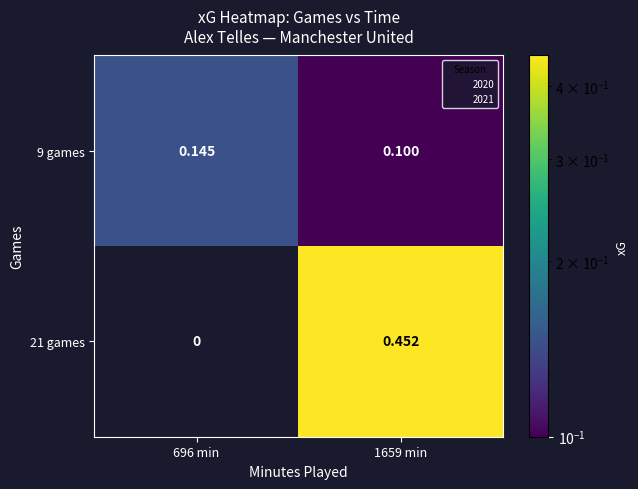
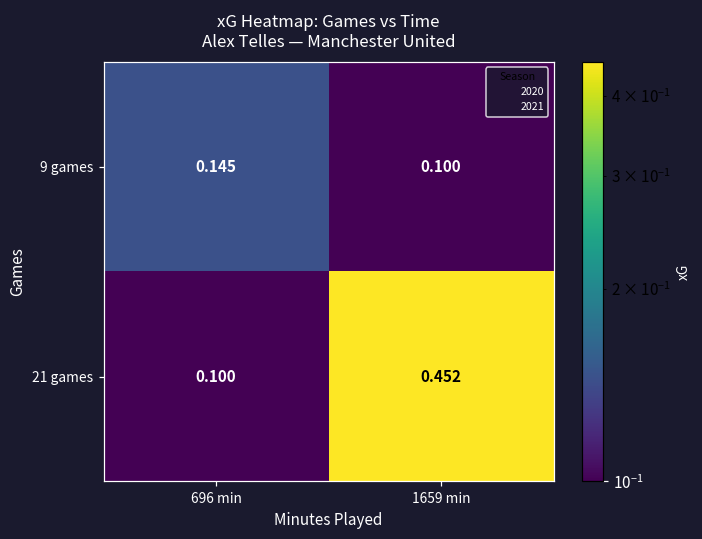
  {
    "9 games": {
      "696 min": 0.145,
      "1659 min": 0.100
    },
    "21 games": {
-     "696 min": 0,
+     "696 min": 0.100,
      "1659 min": 0.452
    }
  }
